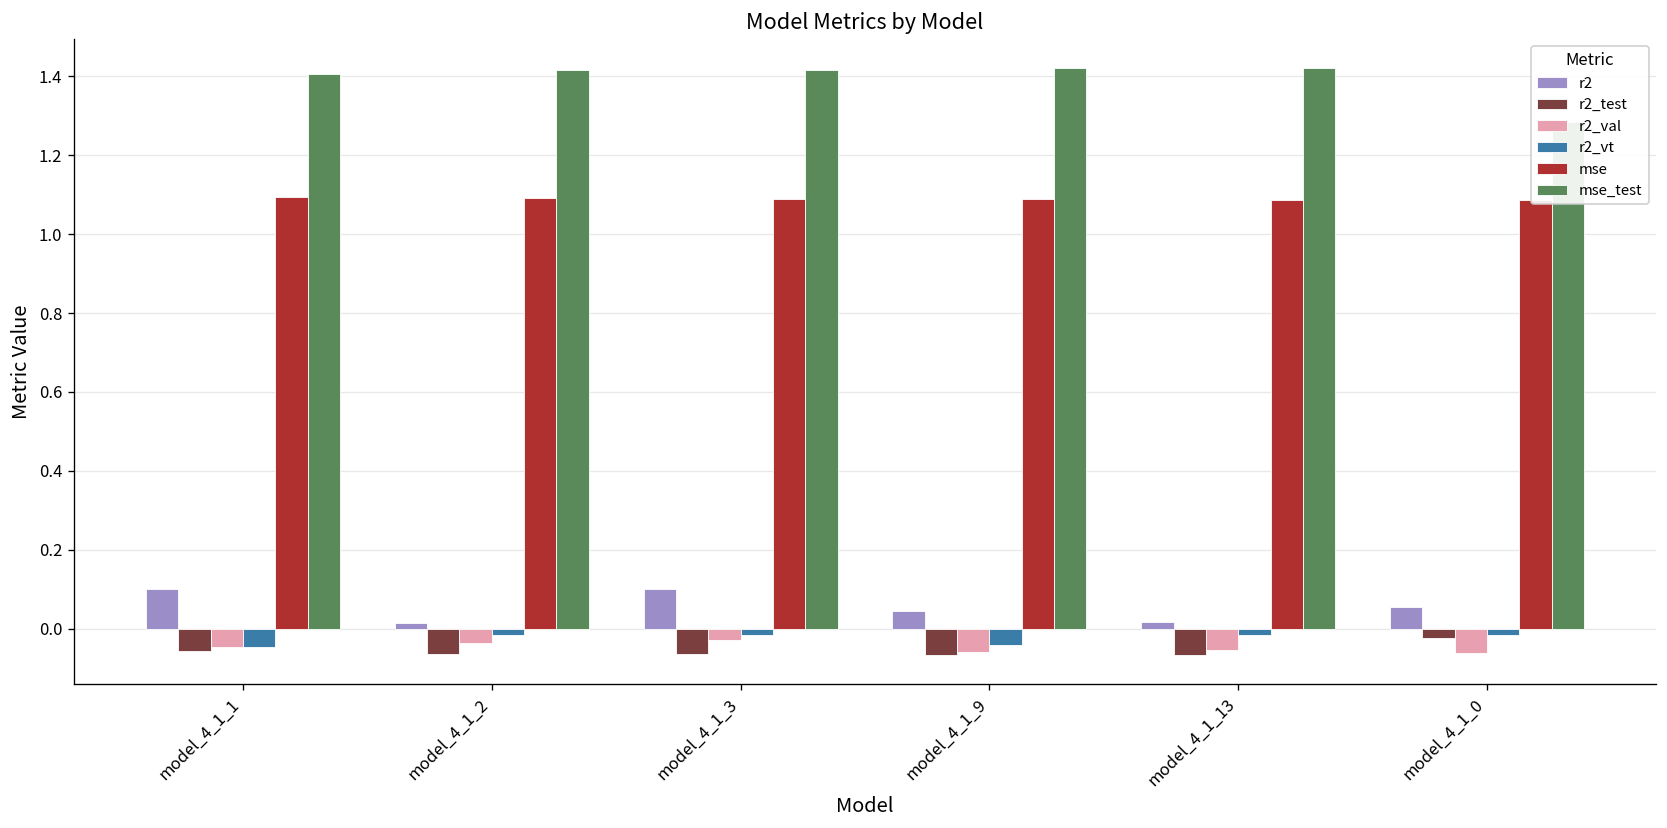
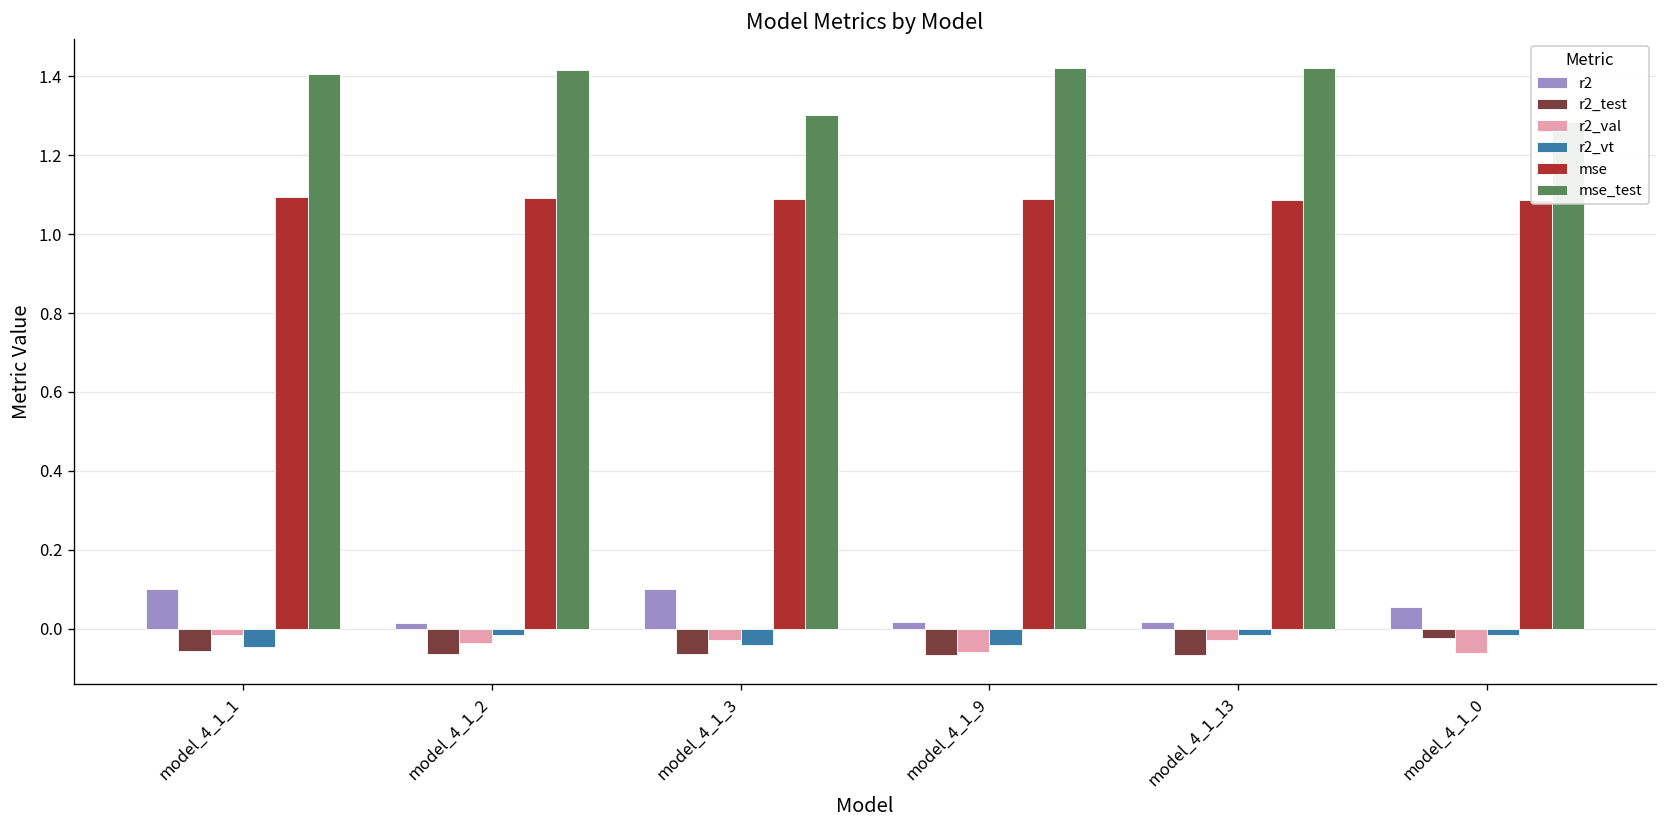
  {
    "r2": {
      "model_4_1_1": 0.10,
      "model_4_1_2": 0.01,
      "model_4_1_3": 0.10,
-     "model_4_1_9": 0.05,
+     "model_4_1_9": 0.02,
      "model_4_1_13": 0.02,
      "model_4_1_0": 0.06
    },
    "r2_val": {
-     "model_4_1_1": -0.05,
+     "model_4_1_1": -0.02,
      "model_4_1_2": -0.04,
      "model_4_1_3": -0.03,
      "model_4_1_9": -0.06,
-     "model_4_1_13": -0.05,
+     "model_4_1_13": -0.03,
      "model_4_1_0": -0.06
    },
    "r2_vt": {
      "model_4_1_1": -0.05,
      "model_4_1_2": -0.02,
-     "model_4_1_3": -0.02,
+     "model_4_1_3": -0.04,
      "model_4_1_9": -0.04,
      "model_4_1_13": -0.02,
      "model_4_1_0": -0.02
    },
    "mse_test": {
      "model_4_1_1": 1.41,
      "model_4_1_2": 1.42,
-     "model_4_1_3": 1.42,
+     "model_4_1_3": 1.30,
      "model_4_1_9": 1.42,
      "model_4_1_13": 1.42
    }
  }
